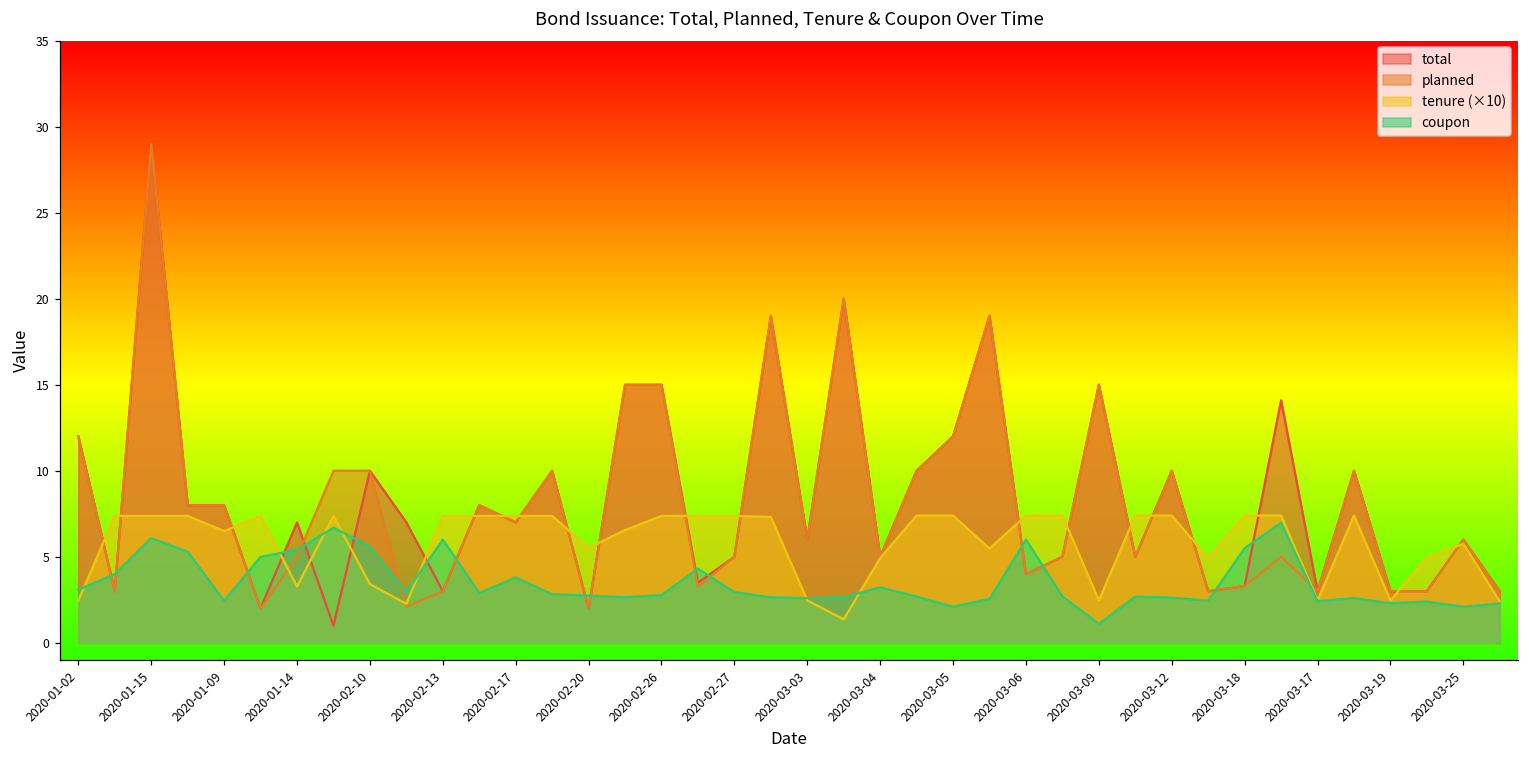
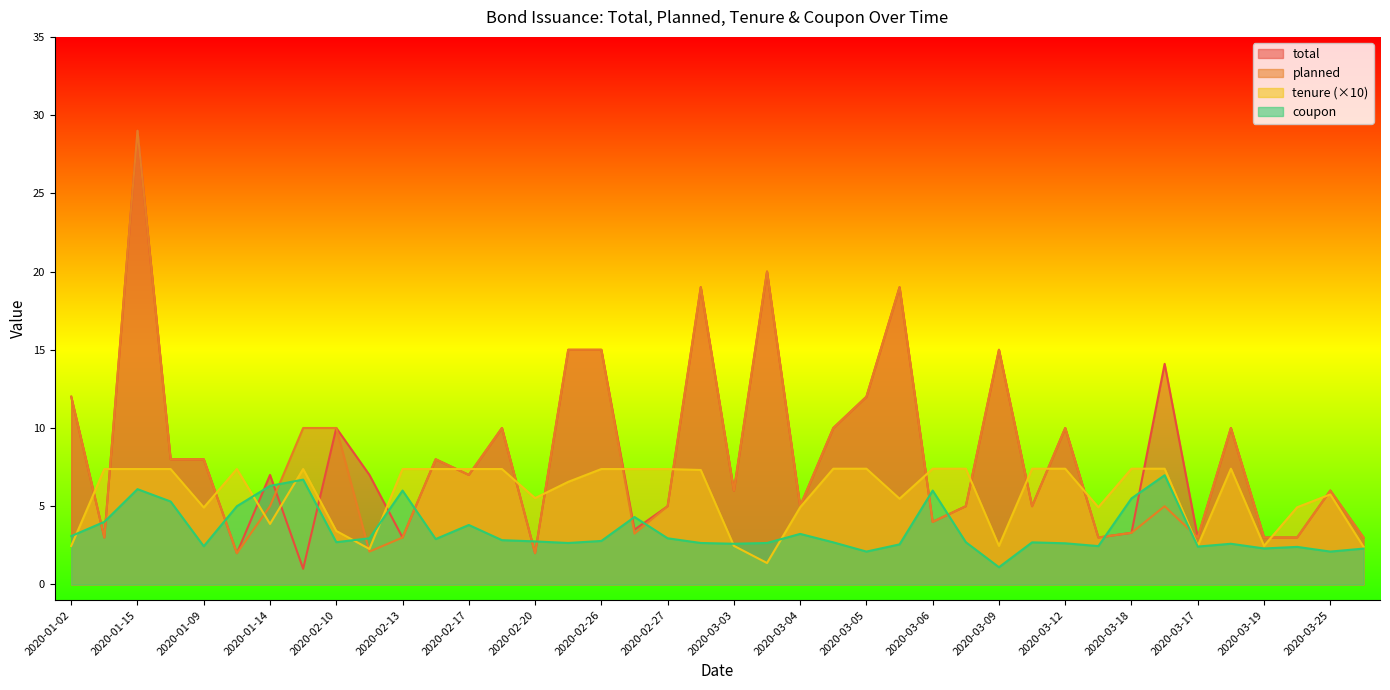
  {
    "tenure (×10)": {
      "2020-01-15": 7.4,
-     "2020-01-09": 6.5,
-     "2020-01-14": 3.3,
+     "2020-01-09": 4.9,
+     "2020-01-14": 3.9,
      "2020-02-10": 3.4,
      "2020-02-13": 7.4,
      "2020-02-20": 5.5,
      "2020-02-27": 7.4,
      "2020-03-09": 2.5,
      "2020-03-19": 2.5
    },
    "coupon": {
      "2020-01-15": 6.1,
      "2020-01-09": 2.4,
-     "2020-01-14": 5.4,
-     "2020-02-10": 5.6,
+     "2020-01-14": 6.3,
+     "2020-02-10": 2.7,
      "2020-02-13": 6.0,
      "2020-02-20": 2.8,
      "2020-02-27": 3.0,
      "2020-03-09": 1.1,
      "2020-03-19": 2.3
    }
  }
